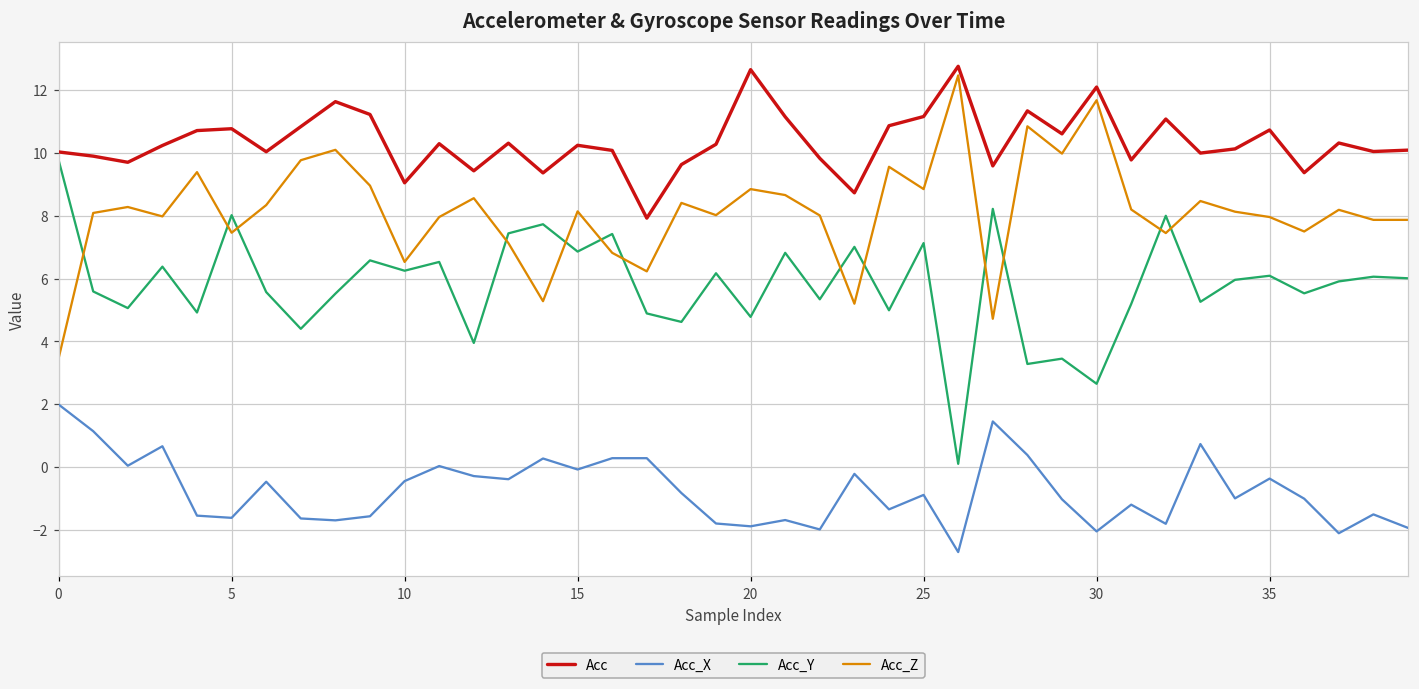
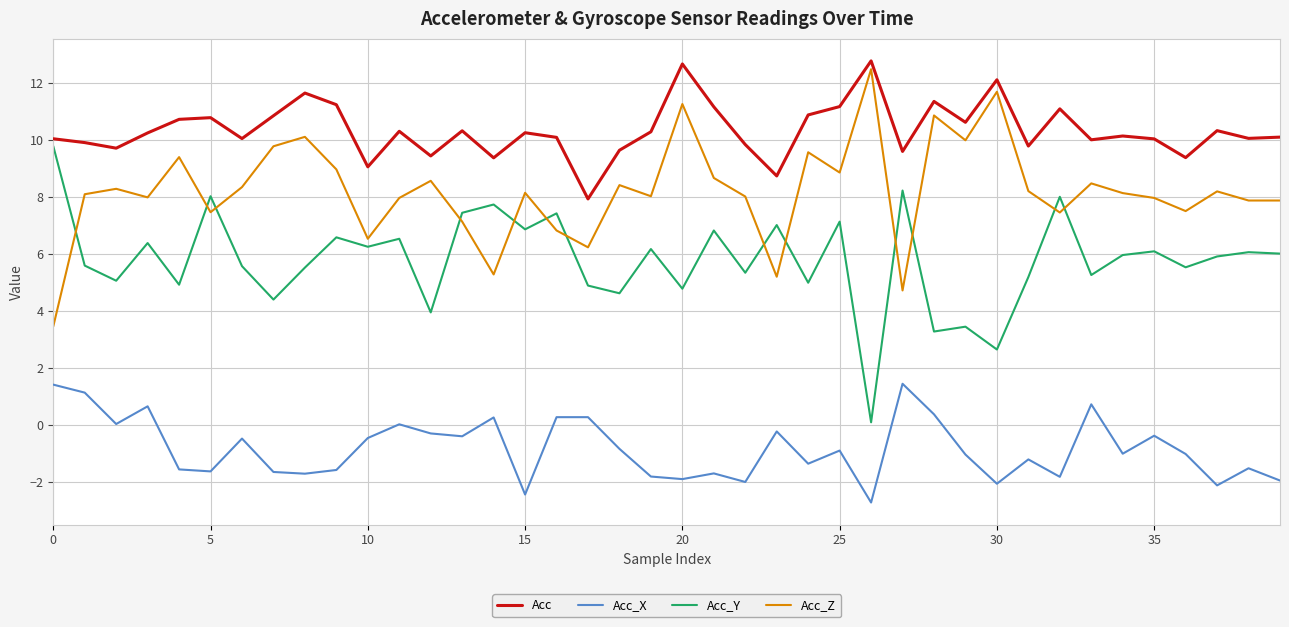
  {
    "Acc": {
      "0": 10.0,
      "5": 10.8,
      "10": 9.1,
      "15": 10.2,
      "20": 12.7,
      "25": 11.2,
      "30": 12.1,
-     "35": 10.7
+     "35": 10.0
    },
    "Acc_X": {
-     "0": 2.0,
+     "0": 1.4,
      "5": -1.6,
      "10": -0.5,
-     "15": -0.1,
+     "15": -2.4,
      "20": -1.9,
      "25": -0.9,
      "30": -2.1,
      "35": -0.4
    },
    "Acc_Y": {
      "0": 9.8,
      "5": 8.0,
      "10": 6.3,
      "15": 6.9,
      "20": 4.8,
      "25": 7.1,
      "30": 2.6,
      "35": 6.1
    },
    "Acc_Z": {
      "0": 3.5,
      "5": 7.5,
      "10": 6.5,
      "15": 8.1,
-     "20": 8.9,
+     "20": 11.3,
      "25": 8.9,
      "30": 11.7,
      "35": 8.0
    }
  }
